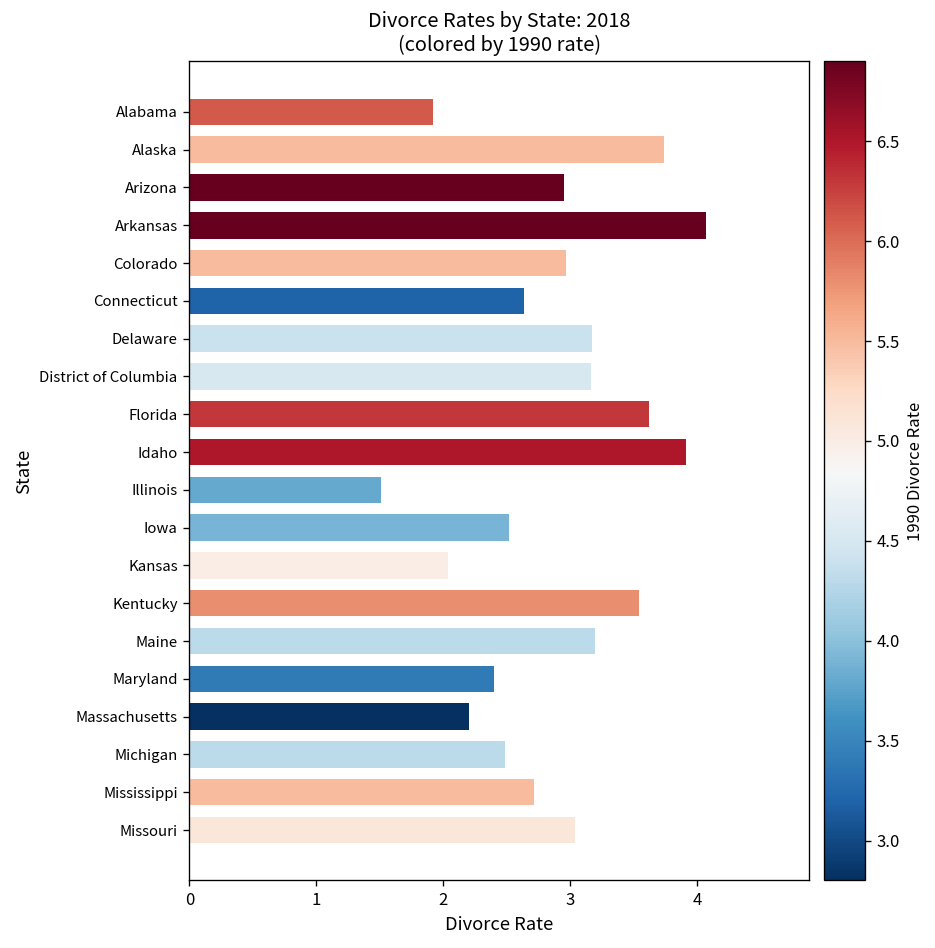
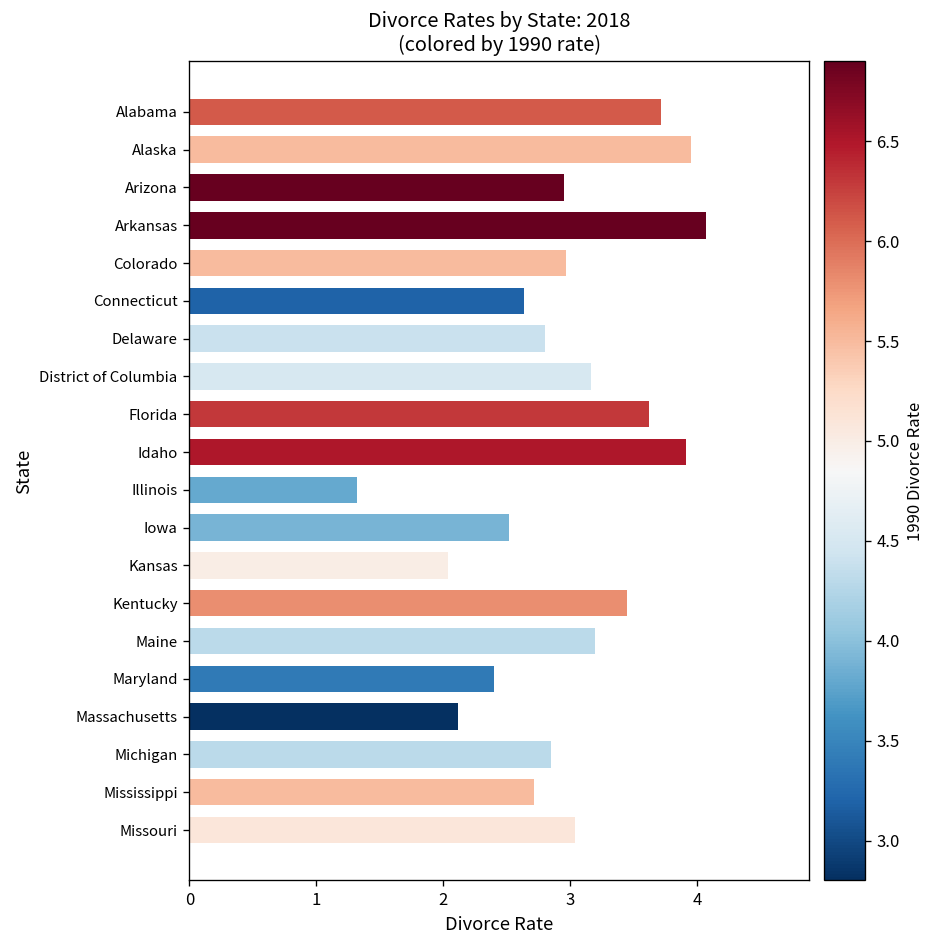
  {
-   "Alabama": 1.92,
-   "Alaska": 3.73,
+   "Alabama": 3.71,
+   "Alaska": 3.95,
    "Arizona": 2.95,
    "Arkansas": 4.07,
    "Colorado": 2.96,
    "Connecticut": 2.63,
-   "Delaware": 3.17,
+   "Delaware": 2.80,
    "District of Columbia": 3.16,
    "Florida": 3.62,
    "Idaho": 3.91,
-   "Illinois": 1.51,
+   "Illinois": 1.32,
    "Iowa": 2.51,
    "Kansas": 2.04,
-   "Kentucky": 3.54,
+   "Kentucky": 3.44,
    "Maine": 3.20,
    "Maryland": 2.40,
-   "Massachusetts": 2.20,
-   "Michigan": 2.48,
+   "Massachusetts": 2.12,
+   "Michigan": 2.84,
    "Mississippi": 2.72,
    "Missouri": 3.04
  }
